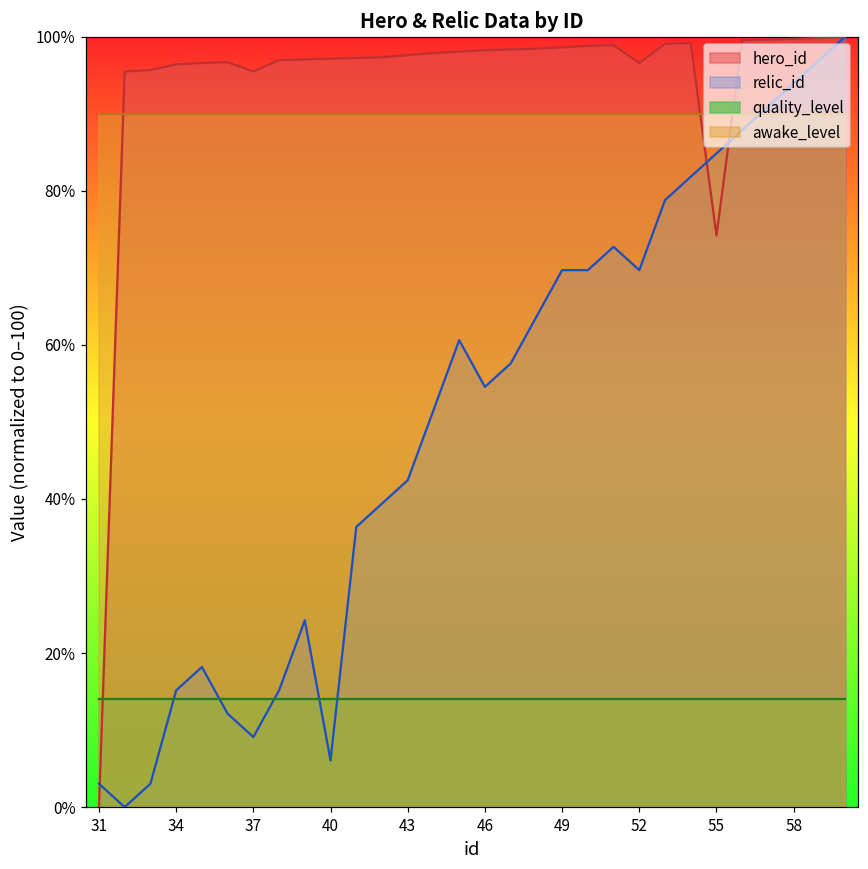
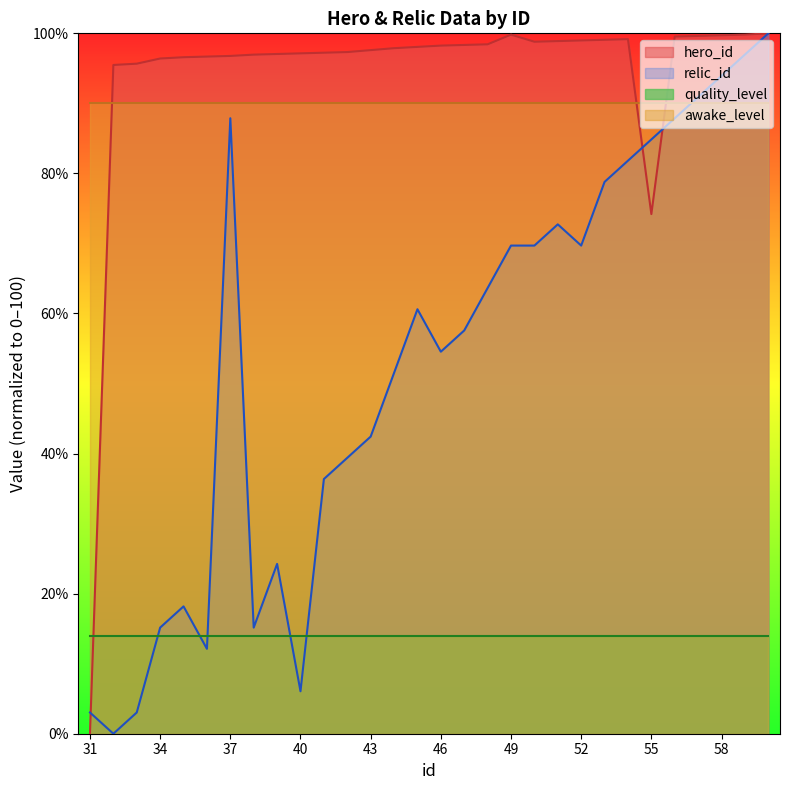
  {
    "hero_id": {
      "31": "0%",
      "34": "96%",
-     "37": "95%",
+     "37": "97%",
      "40": "97%",
      "43": "98%",
      "46": "98%",
-     "49": "99%",
-     "52": "97%",
+     "49": "100%",
+     "52": "99%",
      "55": "74%",
      "58": "100%"
    },
    "relic_id": {
      "31": "3%",
      "34": "15%",
-     "37": "9%",
+     "37": "88%",
      "40": "6%",
      "43": "42%",
      "46": "55%",
      "49": "70%",
      "52": "70%",
      "55": "85%"
    },
    "quality_level": {
      "31": "14%",
      "34": "14%",
      "37": "14%",
      "40": "14%",
      "43": "14%",
      "46": "14%",
      "49": "14%",
      "52": "14%",
      "55": "14%",
      "58": "14%"
    },
    "awake_level": {
      "31": "90%",
      "34": "90%",
      "37": "90%",
      "40": "90%",
      "43": "90%",
      "46": "90%",
      "49": "90%",
      "52": "90%"
    }
  }
